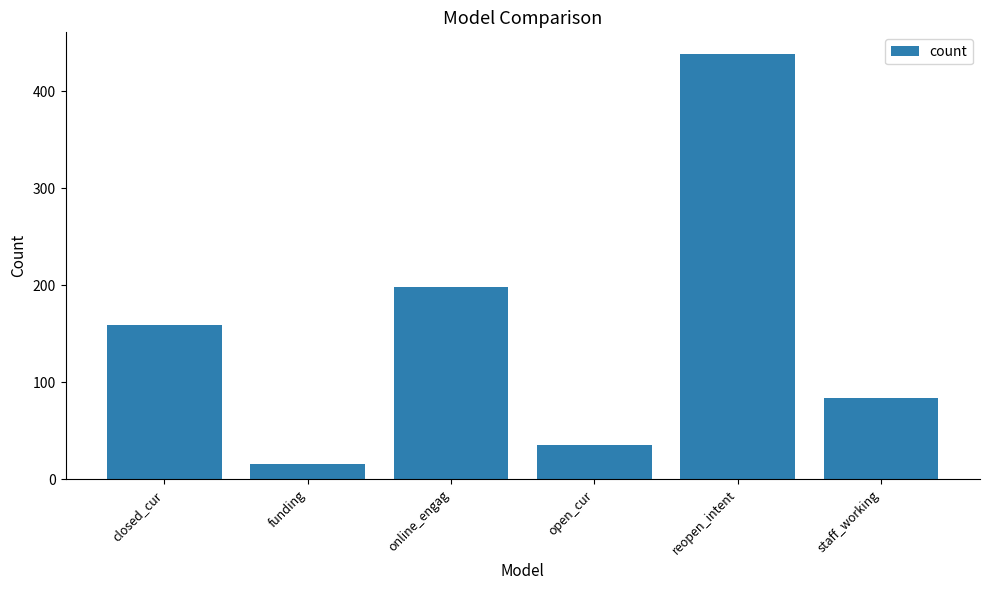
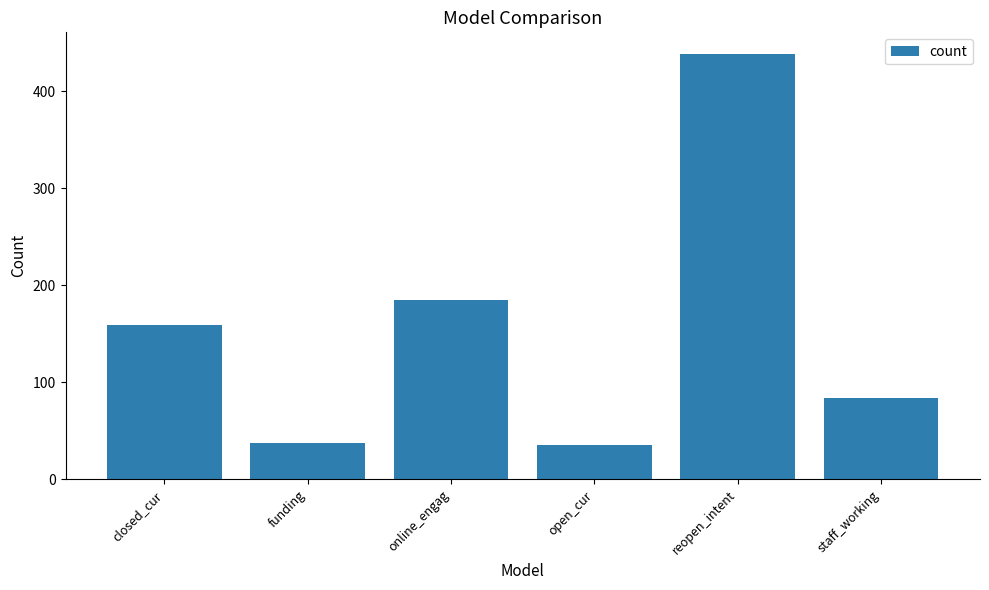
  {
    "closed_cur": 160,
-   "funding": 20,
-   "online_engag": 200,
+   "funding": 40,
+   "online_engag": 190,
    "open_cur": 40,
    "reopen_intent": 440,
    "staff_working": 80
  }
